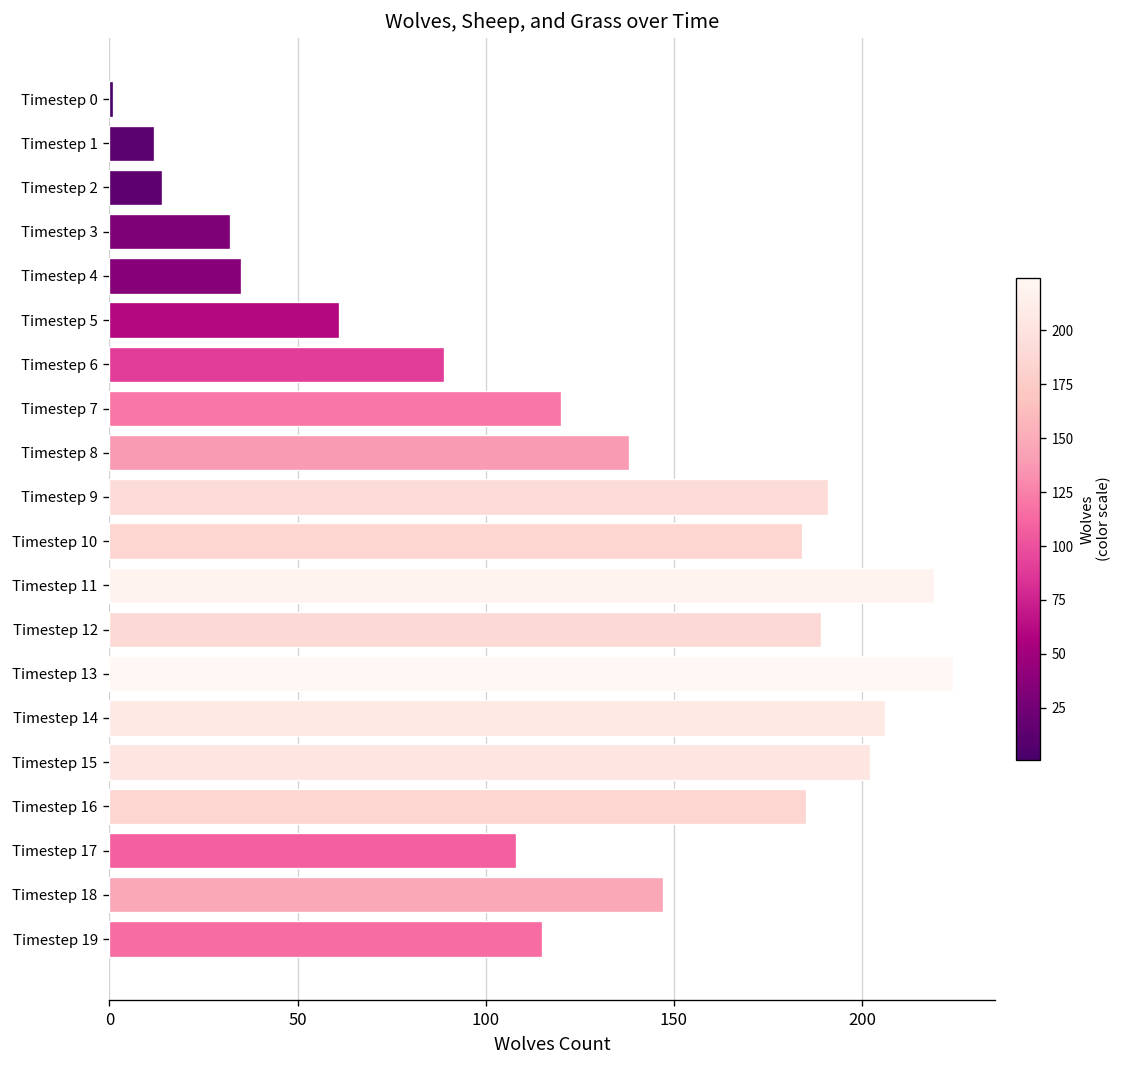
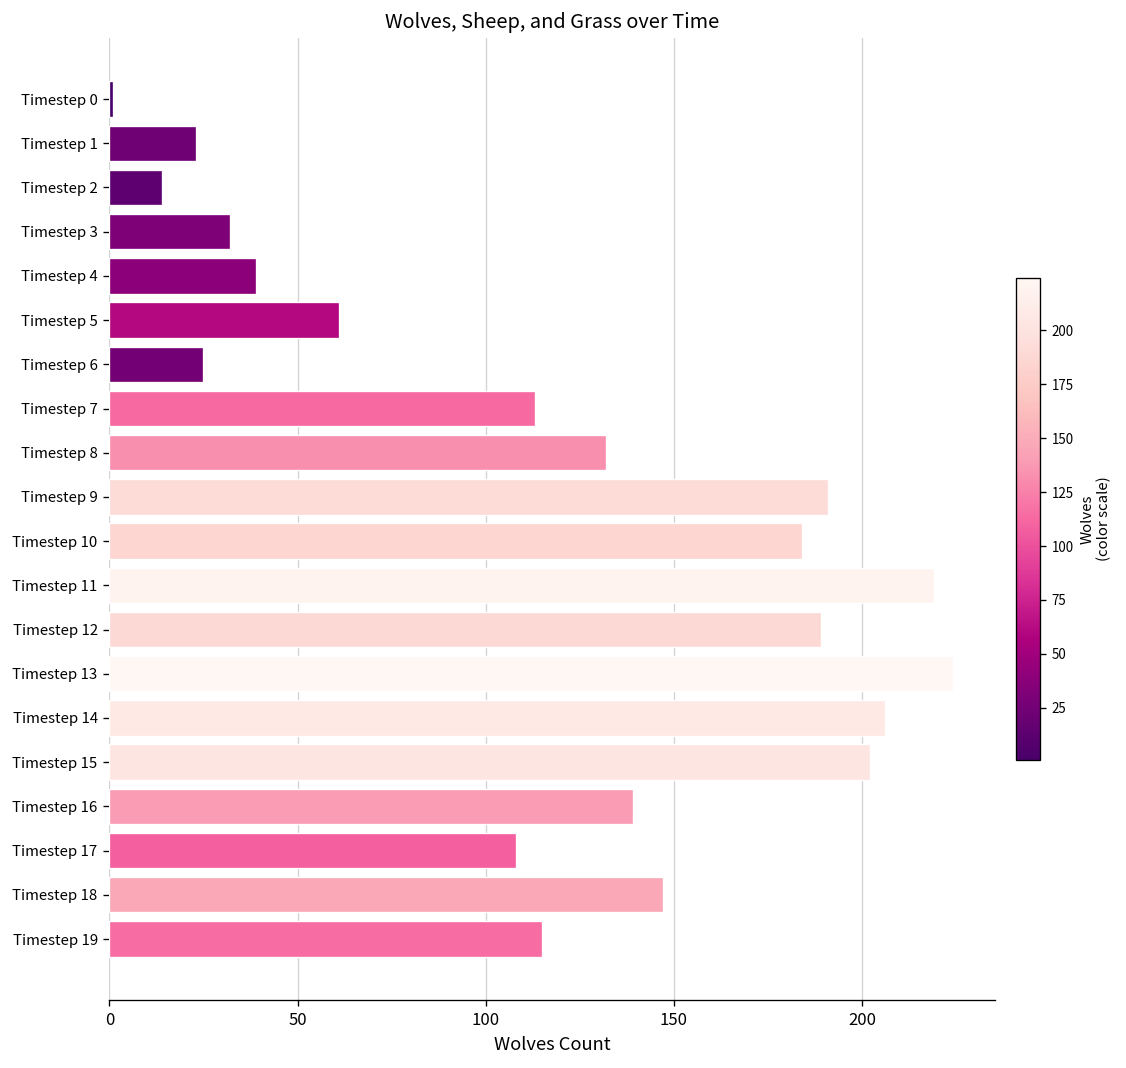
  {
    "Timestep 0": 1,
-   "Timestep 1": 12,
+   "Timestep 1": 23,
    "Timestep 2": 14,
    "Timestep 3": 32,
-   "Timestep 4": 35,
+   "Timestep 4": 39,
    "Timestep 5": 61,
-   "Timestep 6": 89,
-   "Timestep 7": 120,
-   "Timestep 8": 138,
+   "Timestep 6": 25,
+   "Timestep 7": 113,
+   "Timestep 8": 132,
    "Timestep 9": 191,
    "Timestep 10": 184,
    "Timestep 11": 219,
    "Timestep 12": 189,
    "Timestep 13": 224,
    "Timestep 14": 206,
    "Timestep 15": 202,
-   "Timestep 16": 185,
+   "Timestep 16": 139,
    "Timestep 17": 108,
    "Timestep 18": 147,
    "Timestep 19": 115
  }
